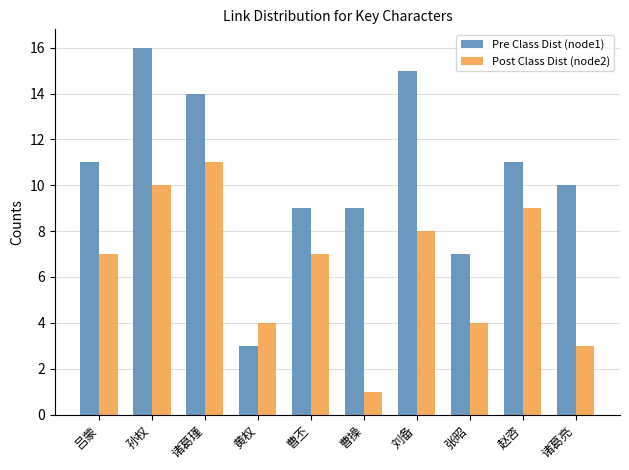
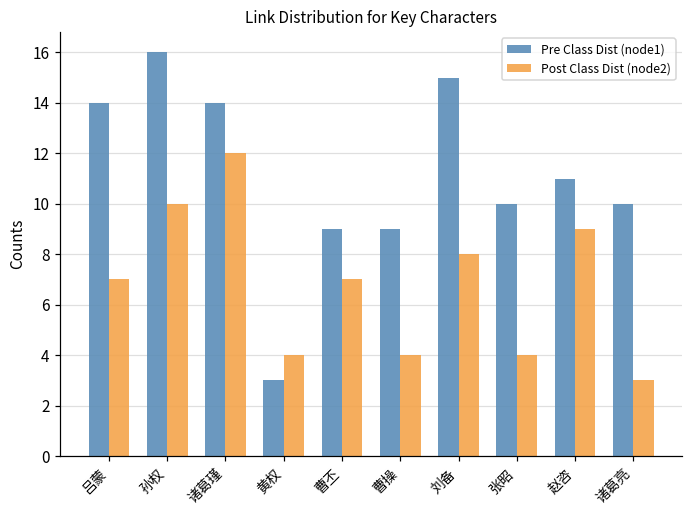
  {
    "Pre Class Dist (node1)": {
-     "吕蒙": 11,
+     "吕蒙": 14,
      "孙权": 16,
      "诸葛瑾": 14,
      "黄权": 3,
      "曹丕": 9,
      "曹操": 9,
      "刘备": 15,
-     "张昭": 7,
+     "张昭": 10,
      "赵咨": 11,
      "诸葛亮": 10
    },
    "Post Class Dist (node2)": {
      "吕蒙": 7,
      "孙权": 10,
-     "诸葛瑾": 11,
+     "诸葛瑾": 12,
      "黄权": 4,
      "曹丕": 7,
-     "曹操": 1,
+     "曹操": 4,
      "刘备": 8,
      "张昭": 4,
      "赵咨": 9,
      "诸葛亮": 3
    }
  }
